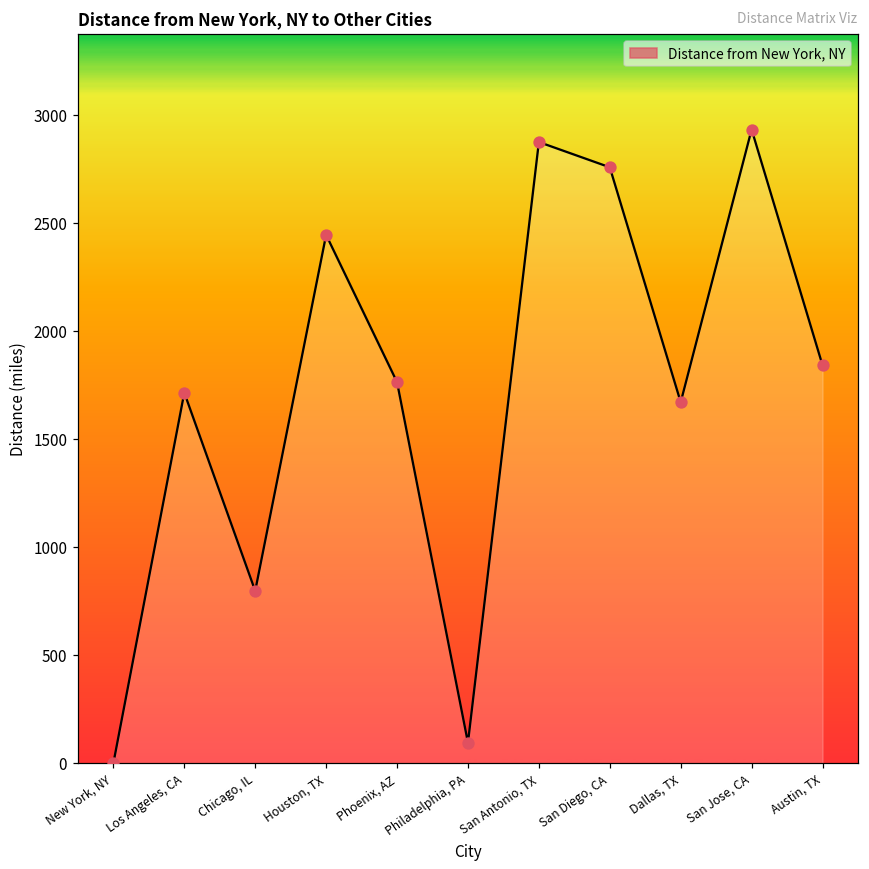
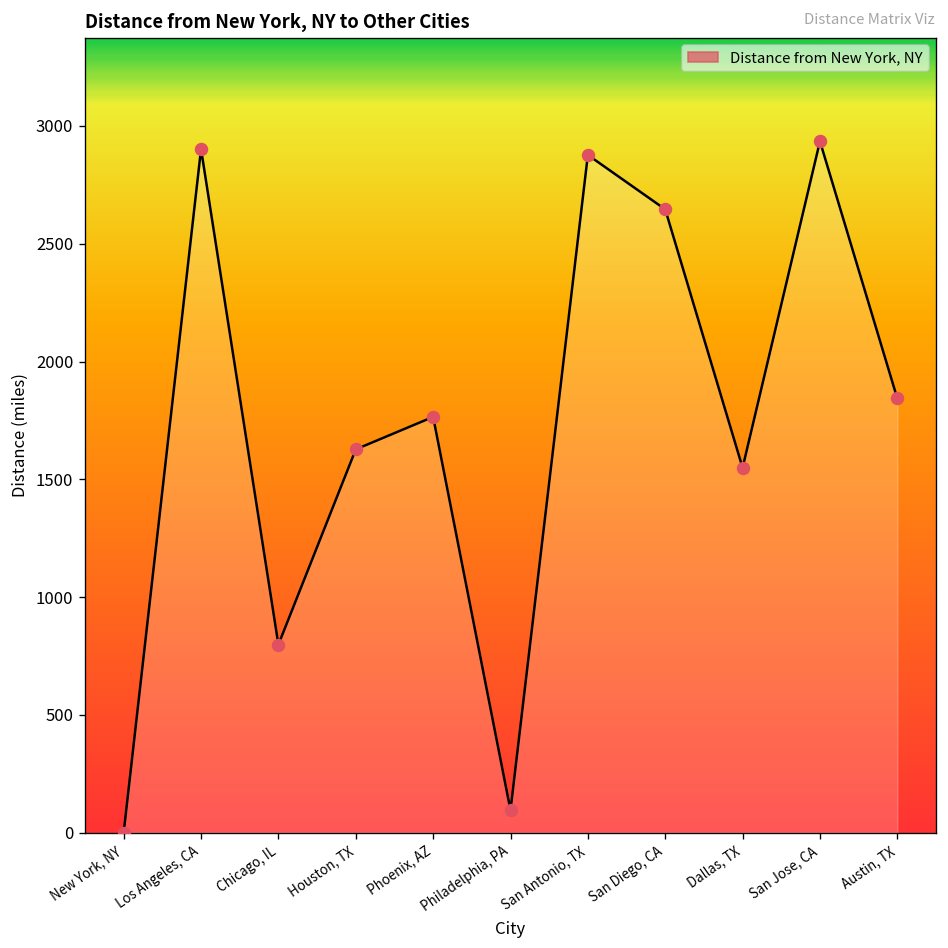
  {
    "New York, NY": 0,
-   "Los Angeles, CA": 1720,
+   "Los Angeles, CA": 2900,
    "Chicago, IL": 800,
-   "Houston, TX": 2450,
+   "Houston, TX": 1630,
    "Phoenix, AZ": 1770,
    "Philadelphia, PA": 100,
    "San Antonio, TX": 2880,
-   "San Diego, CA": 2760,
-   "Dallas, TX": 1670,
+   "San Diego, CA": 2650,
+   "Dallas, TX": 1550,
    "San Jose, CA": 2940,
    "Austin, TX": 1840
  }
